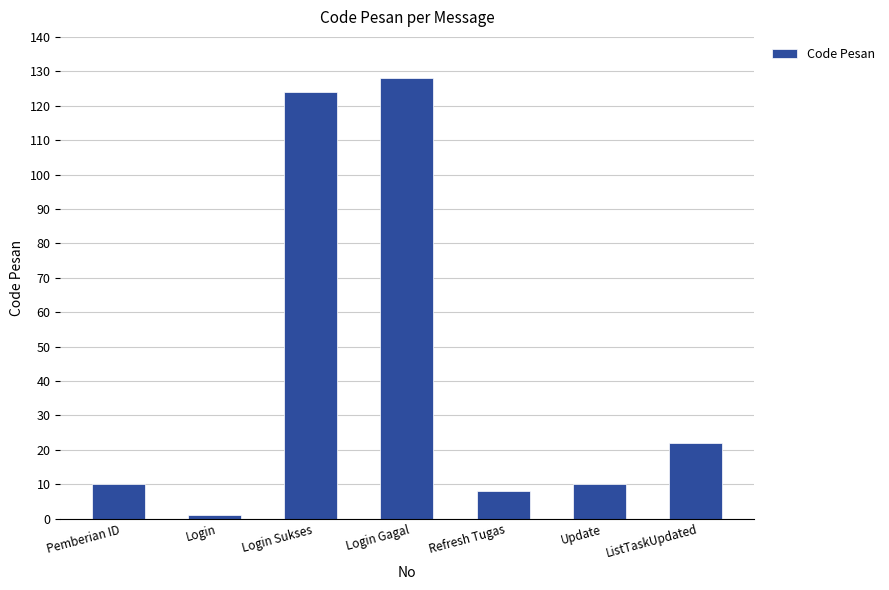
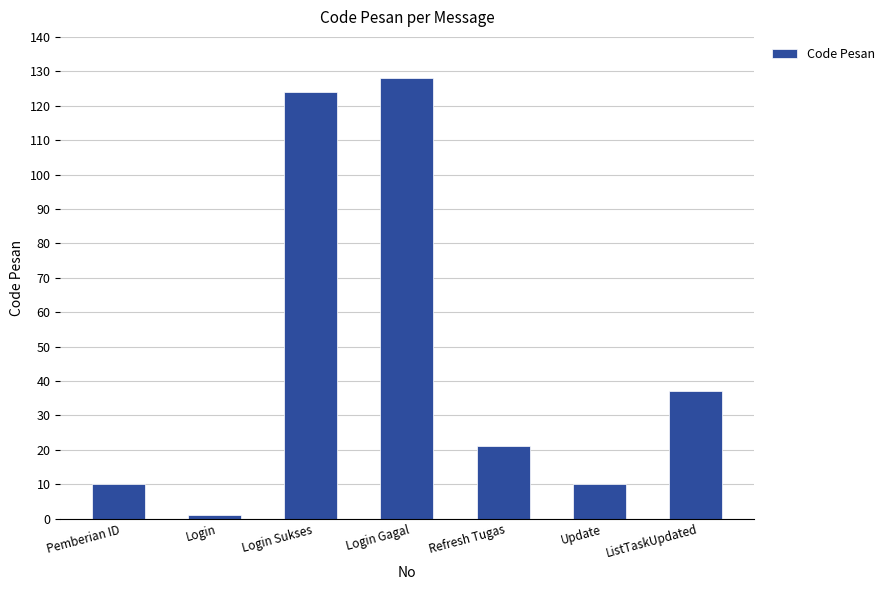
  {
    "Pemberian ID": 10,
    "Login": 1,
    "Login Sukses": 124,
    "Login Gagal": 128,
-   "Refresh Tugas": 8,
+   "Refresh Tugas": 21,
    "Update": 10,
-   "ListTaskUpdated": 22
+   "ListTaskUpdated": 37
  }
